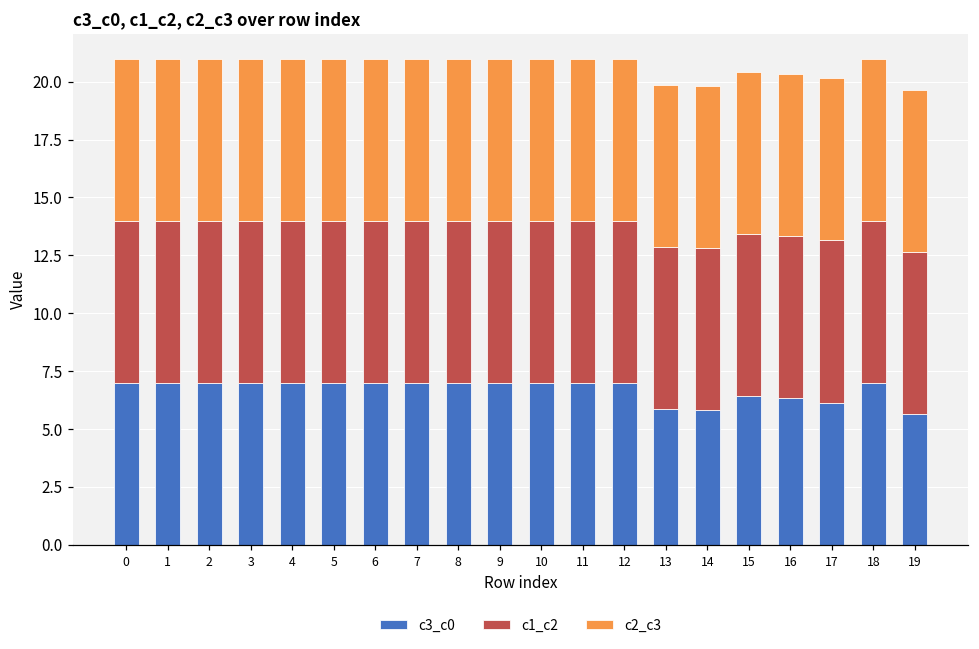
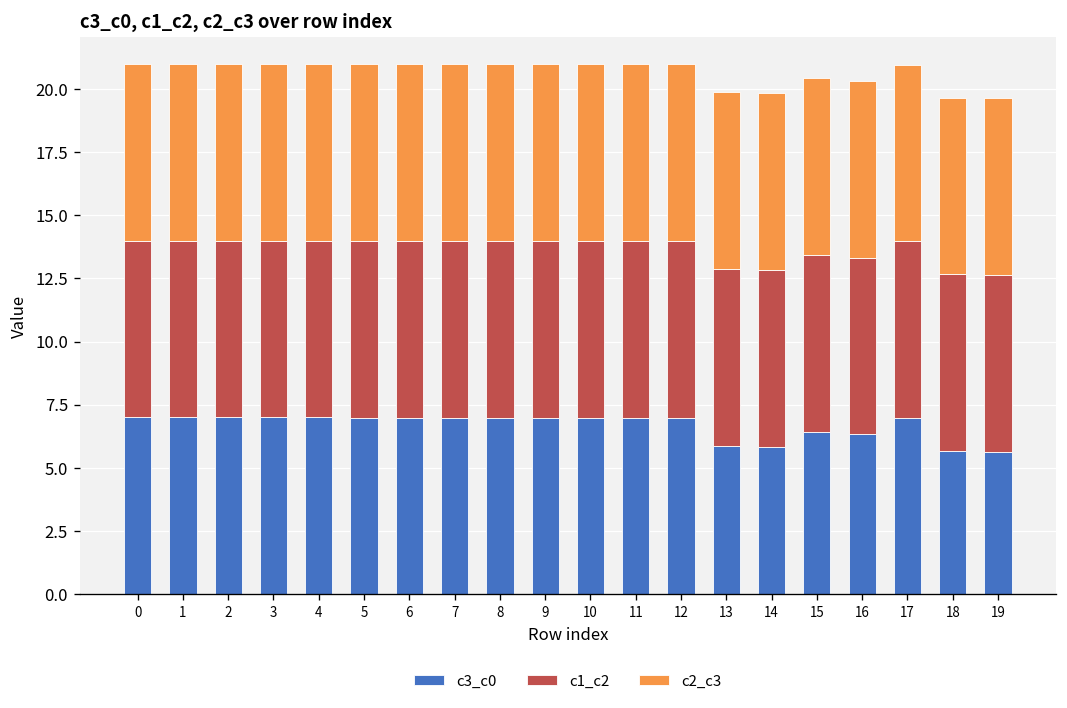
  {
    "c3_c0": {
      "0": 7.0,
      "1": 7.0,
      "2": 7.0,
      "3": 7.0,
      "4": 7.0,
      "5": 7.0,
      "6": 7.0,
      "7": 7.0,
      "8": 7.0,
      "9": 7.0,
      "10": 7.0,
      "11": 7.0,
      "12": 7.0,
      "13": 5.9,
      "14": 5.8,
      "15": 6.4,
      "16": 6.3,
-     "17": 6.1,
-     "18": 7.0,
+     "17": 7.0,
+     "18": 5.7,
      "19": 5.6
    },
    "c1_c2": {
      "0": 7.0,
      "1": 7.0,
      "2": 7.0,
      "3": 7.0,
      "4": 7.0,
      "5": 7.0,
      "6": 7.0,
      "7": 7.0,
      "8": 7.0,
      "9": 7.0,
      "10": 7.0,
      "11": 7.0,
      "12": 7.0,
      "13": 7.0,
      "14": 7.0,
      "15": 7.0,
      "16": 7.0,
      "17": 7.0,
      "18": 7.0,
      "19": 7.0
    },
    "c2_c3": {
      "0": 7.0,
      "1": 7.0,
      "2": 7.0,
      "3": 7.0,
      "4": 7.0,
      "5": 7.0,
      "6": 7.0,
      "7": 7.0,
      "8": 7.0,
      "9": 7.0,
      "10": 7.0,
      "11": 7.0,
      "12": 7.0,
      "13": 7.0,
      "14": 7.0,
      "15": 7.0,
      "16": 7.0,
      "17": 7.0,
      "18": 7.0,
      "19": 7.0
    }
  }
